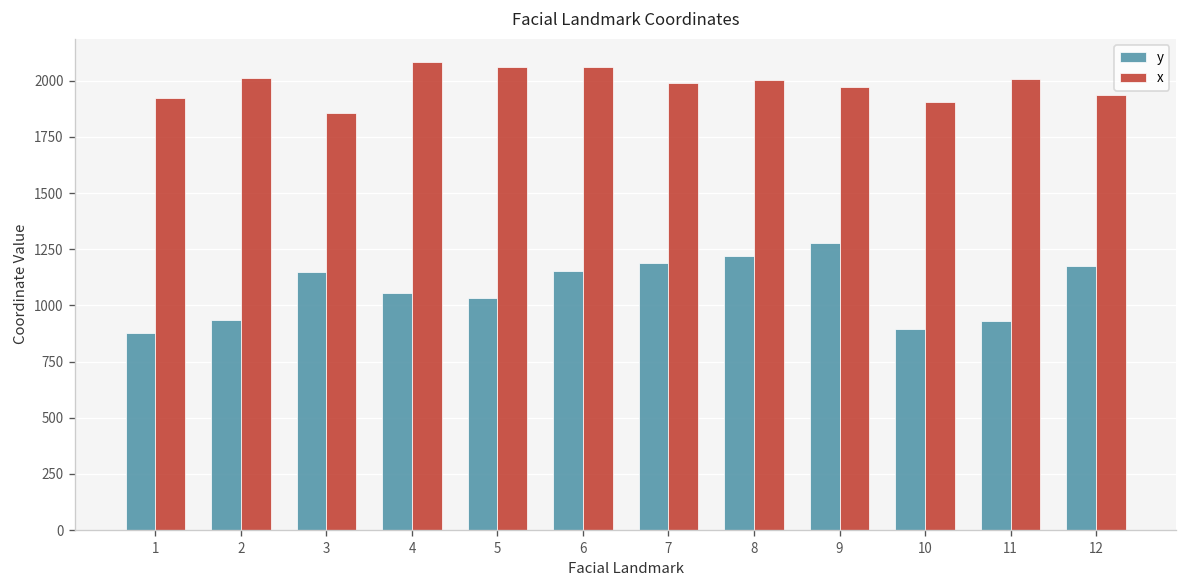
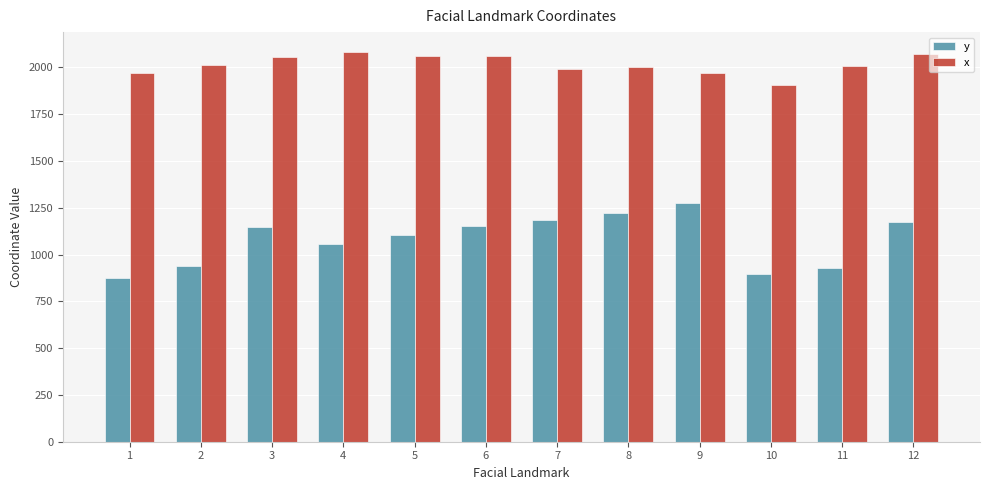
  {
    "y": {
      "1": 880,
      "2": 940,
      "3": 1150,
      "4": 1060,
-     "5": 1030,
+     "5": 1100,
      "6": 1150,
      "7": 1190,
      "8": 1220,
      "9": 1280,
      "10": 900,
      "11": 930,
      "12": 1170
    },
    "x": {
-     "1": 1920,
+     "1": 1970,
      "2": 2010,
-     "3": 1860,
+     "3": 2060,
      "4": 2080,
      "5": 2060,
      "6": 2060,
      "7": 1990,
      "8": 2000,
      "9": 1970,
      "10": 1910,
      "11": 2010,
-     "12": 1940
+     "12": 2070
    }
  }
